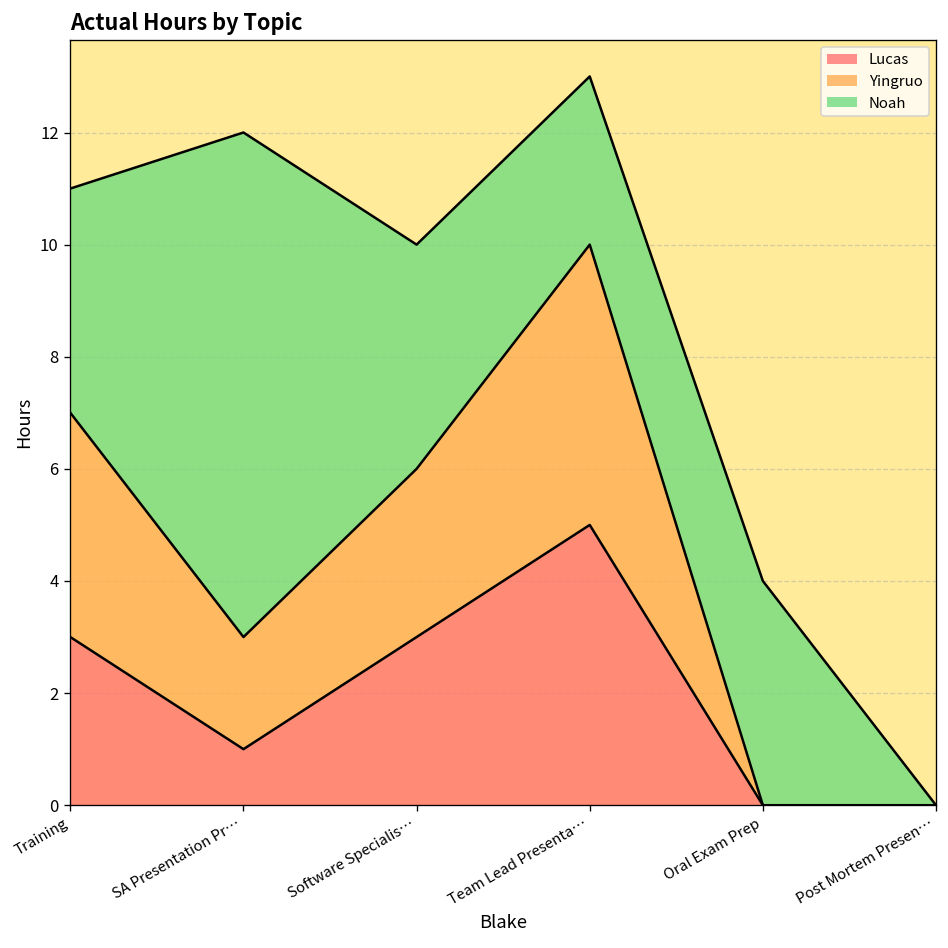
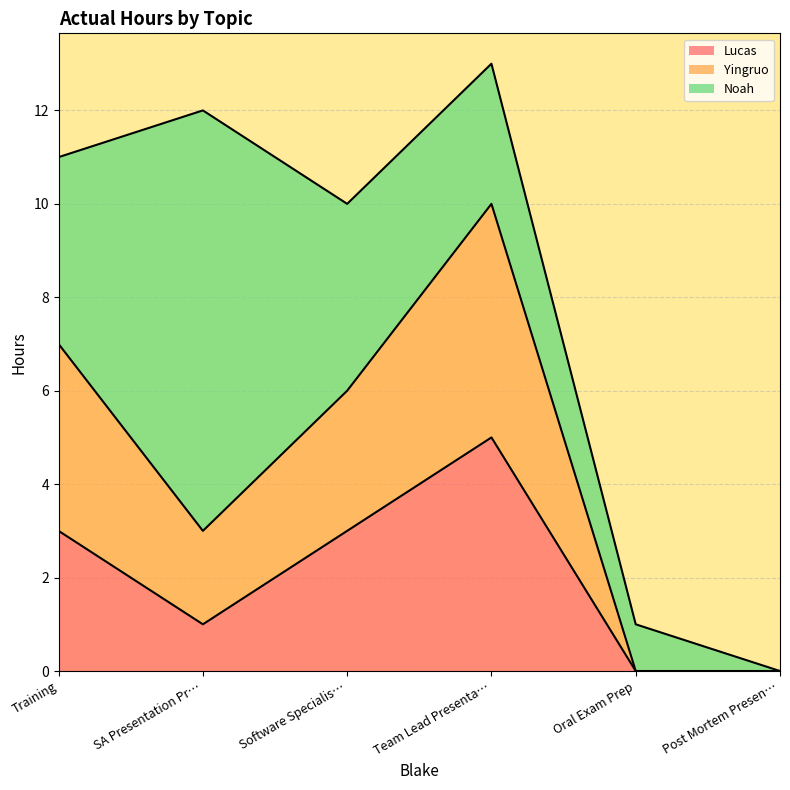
  {
    "Lucas": {
      "Training": 3,
      "SA Presentation Pr…": 1,
      "Software Specialis…": 3,
      "Team Lead Presenta…": 5
    },
    "Yingruo": {
      "Training": 4,
      "SA Presentation Pr…": 2,
      "Software Specialis…": 3,
      "Team Lead Presenta…": 5
    },
    "Noah": {
      "Training": 4,
      "SA Presentation Pr…": 9,
      "Software Specialis…": 4,
      "Team Lead Presenta…": 3,
-     "Oral Exam Prep": 4
+     "Oral Exam Prep": 1
    }
  }
